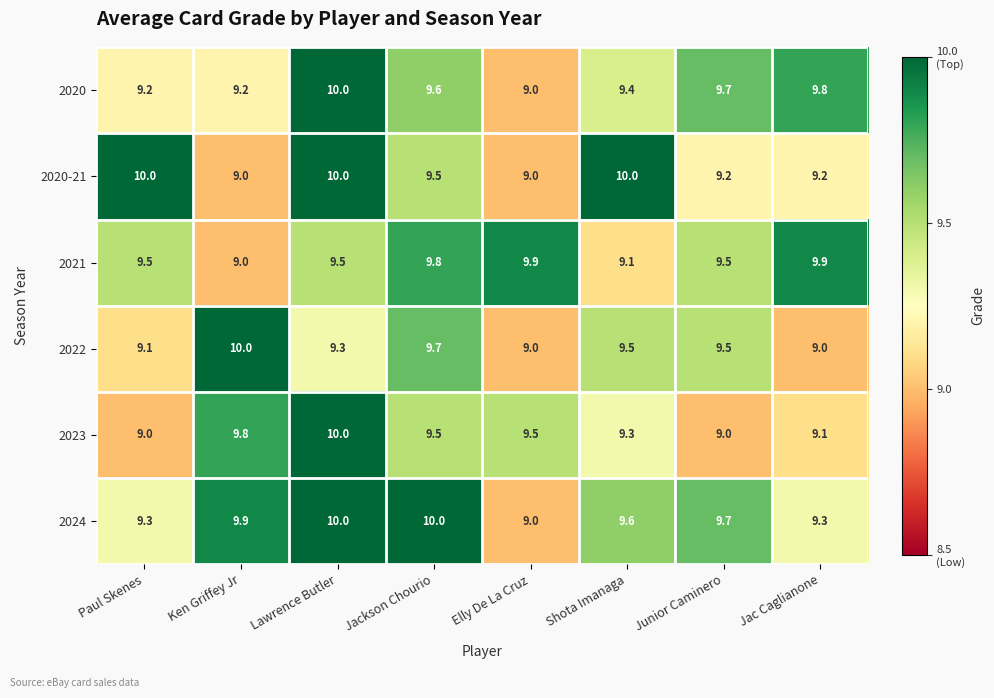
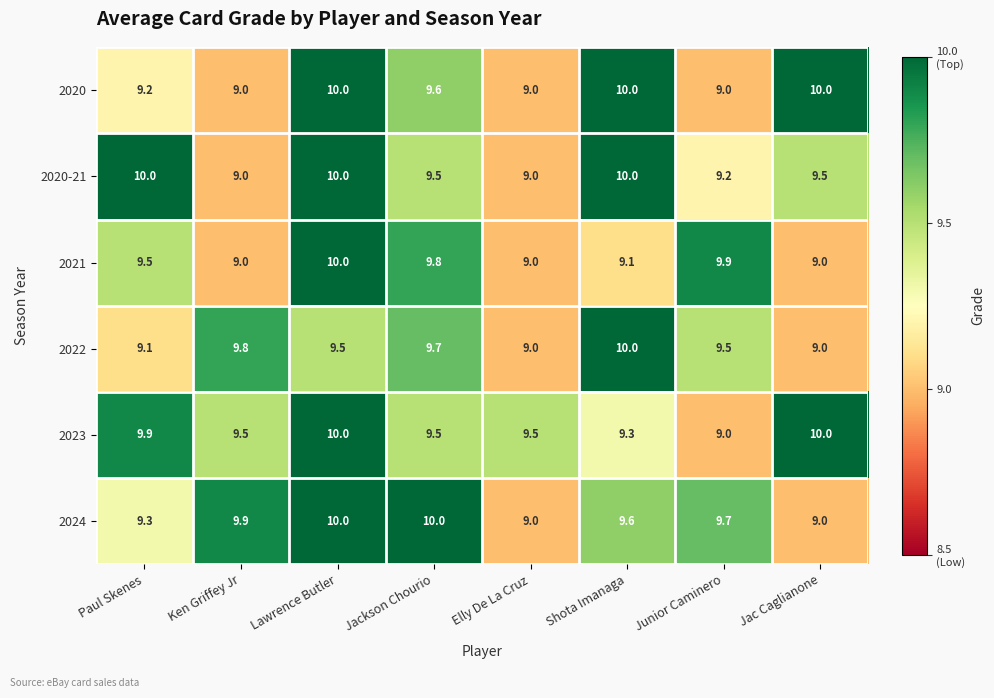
  {
    "2020": {
      "Paul Skenes": 9.2,
-     "Ken Griffey Jr": 9.2,
+     "Ken Griffey Jr": 9.0,
      "Lawrence Butler": 10.0,
      "Jackson Chourio": 9.6,
      "Elly De La Cruz": 9.0,
-     "Shota Imanaga": 9.4,
-     "Junior Caminero": 9.7,
-     "Jac Caglianone": 9.8
+     "Shota Imanaga": 10.0,
+     "Junior Caminero": 9.0,
+     "Jac Caglianone": 10.0
    },
    "2020-21": {
      "Paul Skenes": 10.0,
      "Ken Griffey Jr": 9.0,
      "Lawrence Butler": 10.0,
      "Jackson Chourio": 9.5,
      "Elly De La Cruz": 9.0,
      "Shota Imanaga": 10.0,
      "Junior Caminero": 9.2,
-     "Jac Caglianone": 9.2
+     "Jac Caglianone": 9.5
    },
    "2021": {
      "Paul Skenes": 9.5,
      "Ken Griffey Jr": 9.0,
-     "Lawrence Butler": 9.5,
+     "Lawrence Butler": 10.0,
      "Jackson Chourio": 9.8,
-     "Elly De La Cruz": 9.9,
+     "Elly De La Cruz": 9.0,
      "Shota Imanaga": 9.1,
-     "Junior Caminero": 9.5,
-     "Jac Caglianone": 9.9
+     "Junior Caminero": 9.9,
+     "Jac Caglianone": 9.0
    },
    "2022": {
      "Paul Skenes": 9.1,
-     "Ken Griffey Jr": 10.0,
-     "Lawrence Butler": 9.3,
+     "Ken Griffey Jr": 9.8,
+     "Lawrence Butler": 9.5,
      "Jackson Chourio": 9.7,
      "Elly De La Cruz": 9.0,
-     "Shota Imanaga": 9.5,
+     "Shota Imanaga": 10.0,
      "Junior Caminero": 9.5,
      "Jac Caglianone": 9.0
    },
    "2023": {
-     "Paul Skenes": 9.0,
-     "Ken Griffey Jr": 9.8,
+     "Paul Skenes": 9.9,
+     "Ken Griffey Jr": 9.5,
      "Lawrence Butler": 10.0,
      "Jackson Chourio": 9.5,
      "Elly De La Cruz": 9.5,
      "Shota Imanaga": 9.3,
      "Junior Caminero": 9.0,
-     "Jac Caglianone": 9.1
+     "Jac Caglianone": 10.0
    },
    "2024": {
      "Paul Skenes": 9.3,
      "Ken Griffey Jr": 9.9,
      "Lawrence Butler": 10.0,
      "Jackson Chourio": 10.0,
      "Elly De La Cruz": 9.0,
      "Shota Imanaga": 9.6,
      "Junior Caminero": 9.7,
-     "Jac Caglianone": 9.3
+     "Jac Caglianone": 9.0
    }
  }
